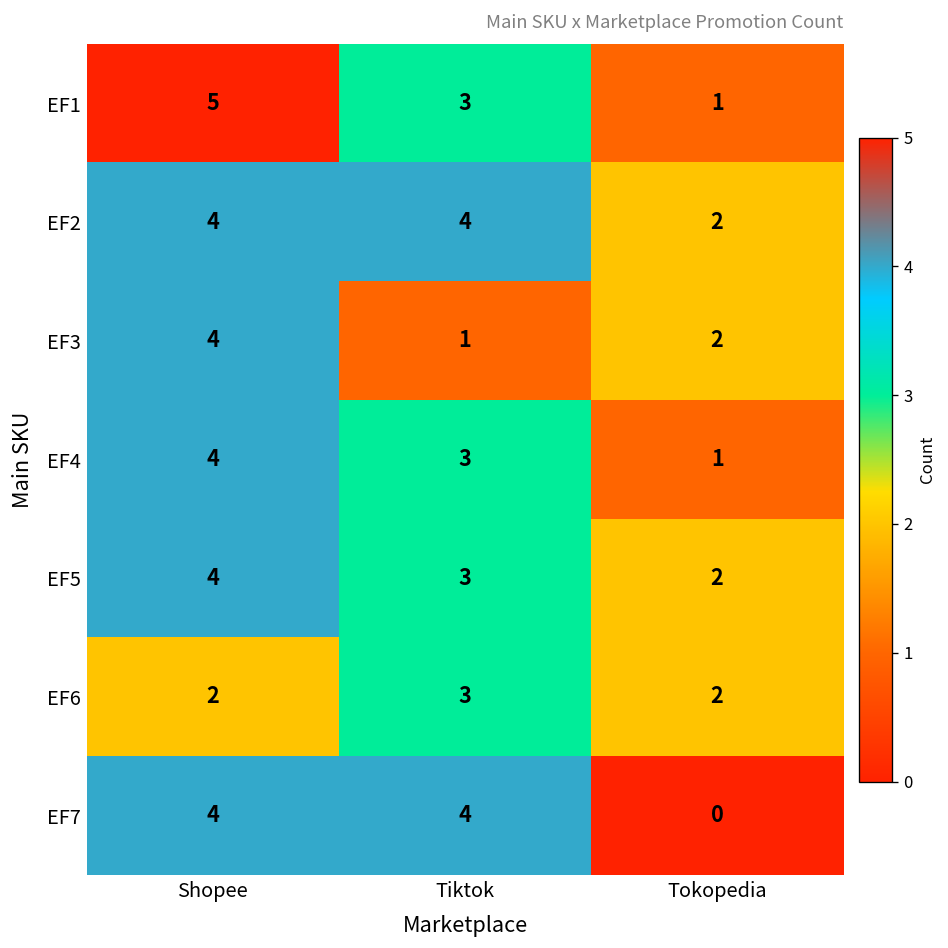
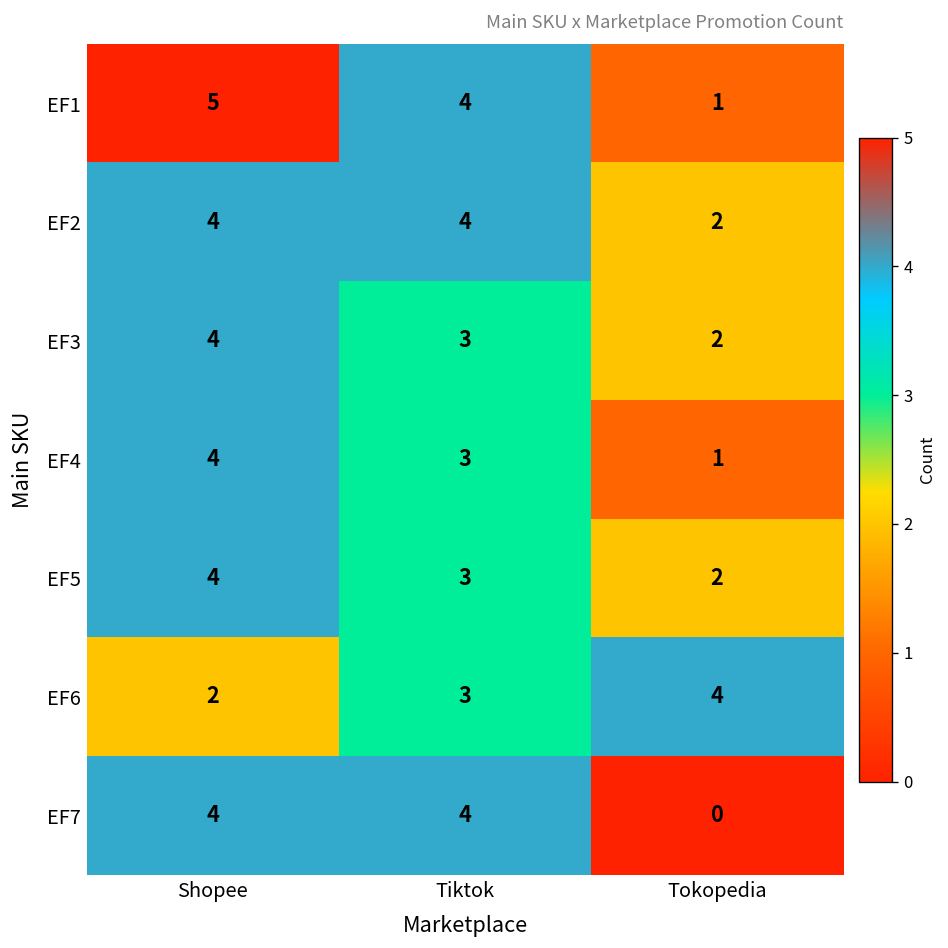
  {
    "EF1": {
      "Shopee": 5,
-     "Tiktok": 3,
+     "Tiktok": 4,
      "Tokopedia": 1
    },
    "EF2": {
      "Shopee": 4,
      "Tiktok": 4,
      "Tokopedia": 2
    },
    "EF3": {
      "Shopee": 4,
-     "Tiktok": 1,
+     "Tiktok": 3,
      "Tokopedia": 2
    },
    "EF4": {
      "Shopee": 4,
      "Tiktok": 3,
      "Tokopedia": 1
    },
    "EF5": {
      "Shopee": 4,
      "Tiktok": 3,
      "Tokopedia": 2
    },
    "EF6": {
      "Shopee": 2,
      "Tiktok": 3,
-     "Tokopedia": 2
+     "Tokopedia": 4
    },
    "EF7": {
      "Shopee": 4,
      "Tiktok": 4,
      "Tokopedia": 0
    }
  }
